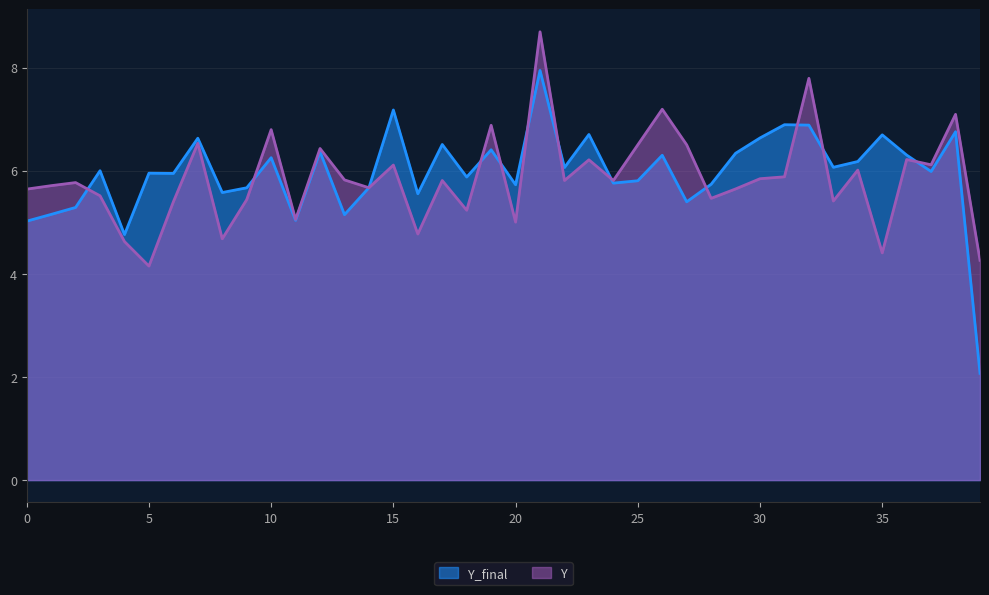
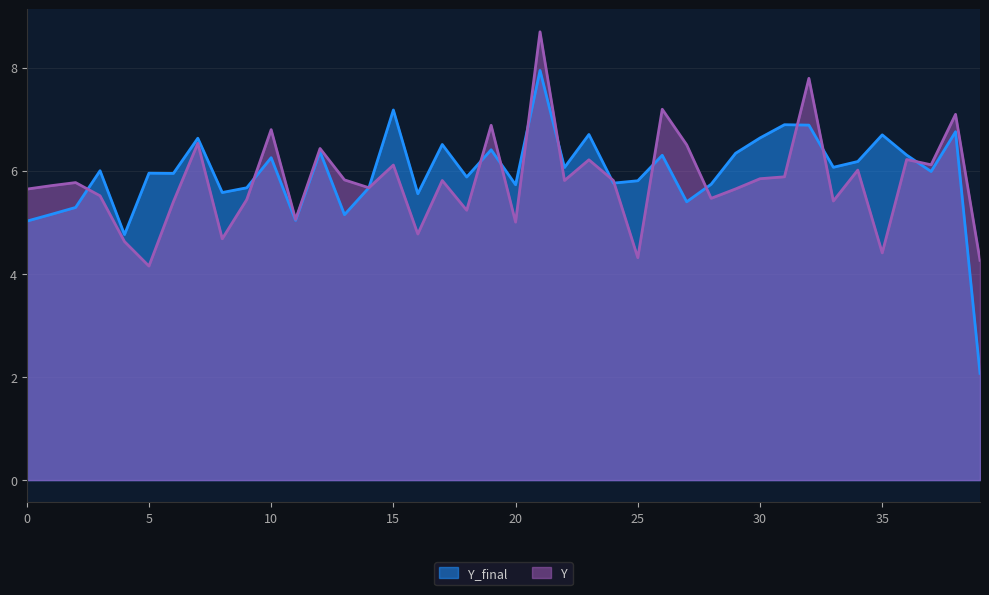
  {
    "Y_final": {
      "0": 5.0,
      "5": 6.0,
      "10": 6.3,
      "15": 7.2,
      "20": 5.7,
      "25": 5.8,
      "30": 6.6,
      "35": 6.7
    },
    "Y": {
      "0": 5.6,
      "5": 4.2,
      "10": 6.8,
      "15": 6.1,
      "20": 5.0,
-     "25": 6.5,
+     "25": 4.3,
      "30": 5.8,
      "35": 4.4
    }
  }
